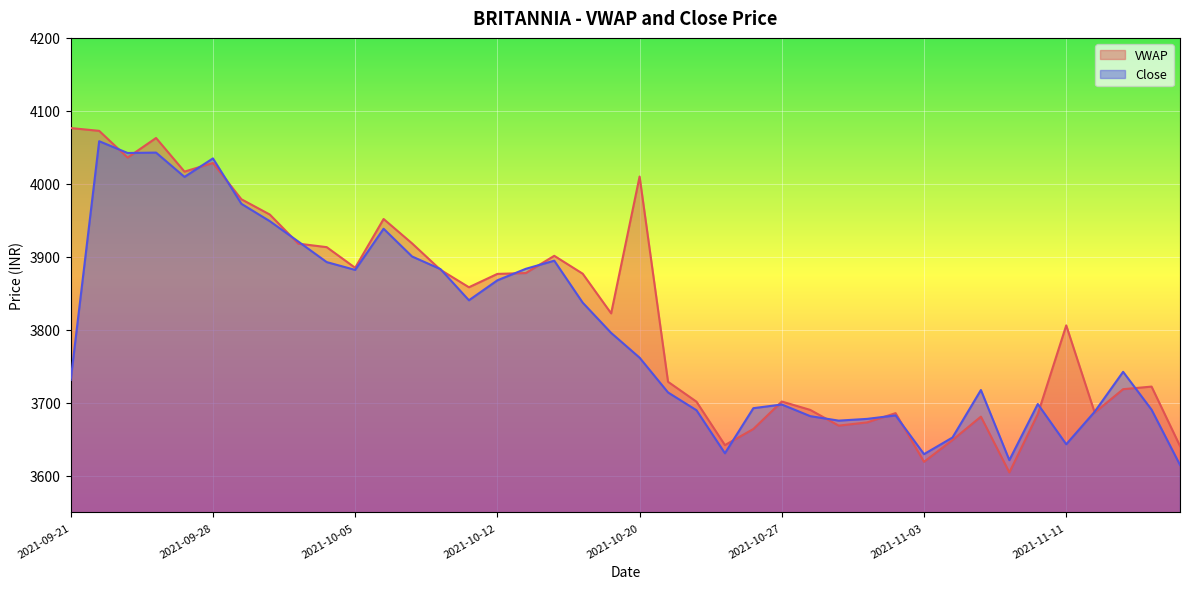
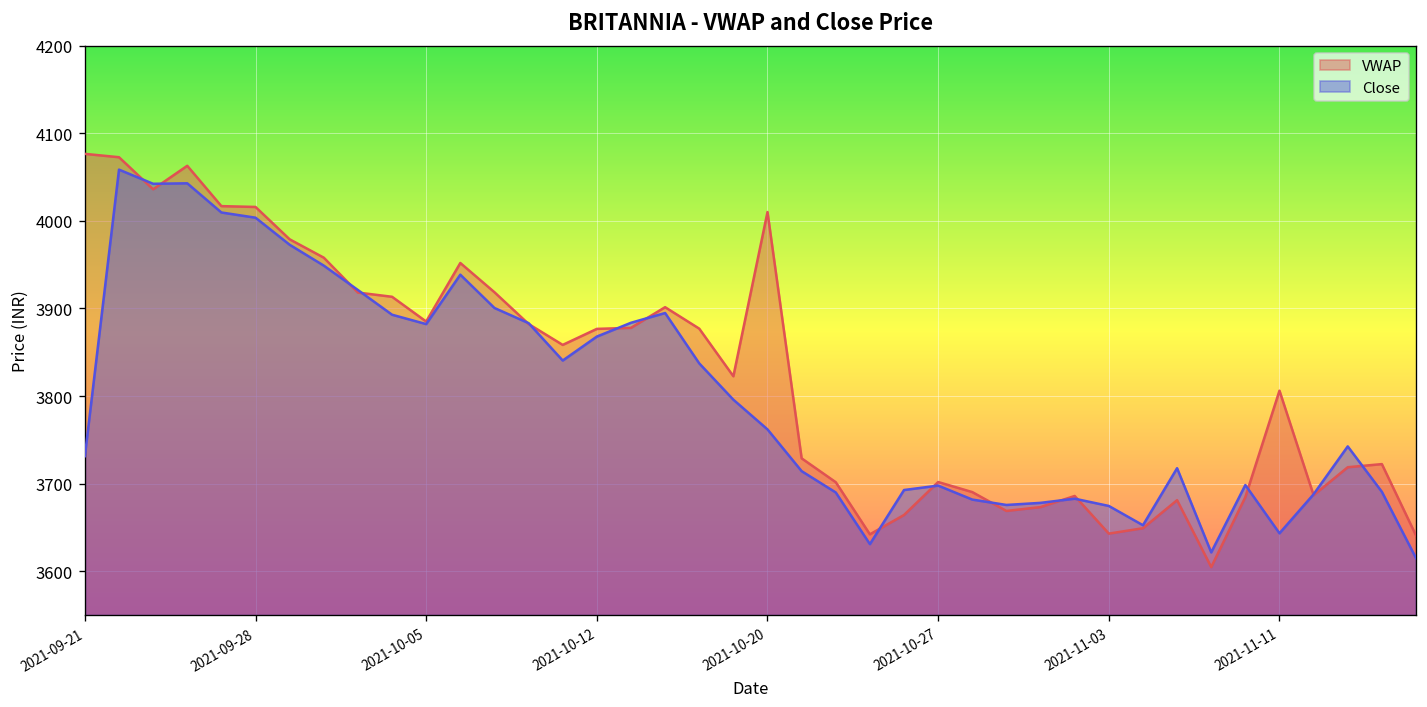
  {
    "VWAP": {
      "2021-09-21": 4080,
-     "2021-09-28": 4030,
+     "2021-09-28": 4020,
      "2021-10-12": 3880,
      "2021-10-20": 4010,
      "2021-10-27": 3700,
-     "2021-11-03": 3620,
+     "2021-11-03": 3640,
      "2021-11-11": 3810
    },
    "Close": {
      "2021-09-21": 3730,
-     "2021-09-28": 4030,
+     "2021-09-28": 4000,
      "2021-10-12": 3870,
      "2021-10-20": 3760,
      "2021-10-27": 3700,
-     "2021-11-03": 3630,
+     "2021-11-03": 3670,
      "2021-11-11": 3640
    }
  }
